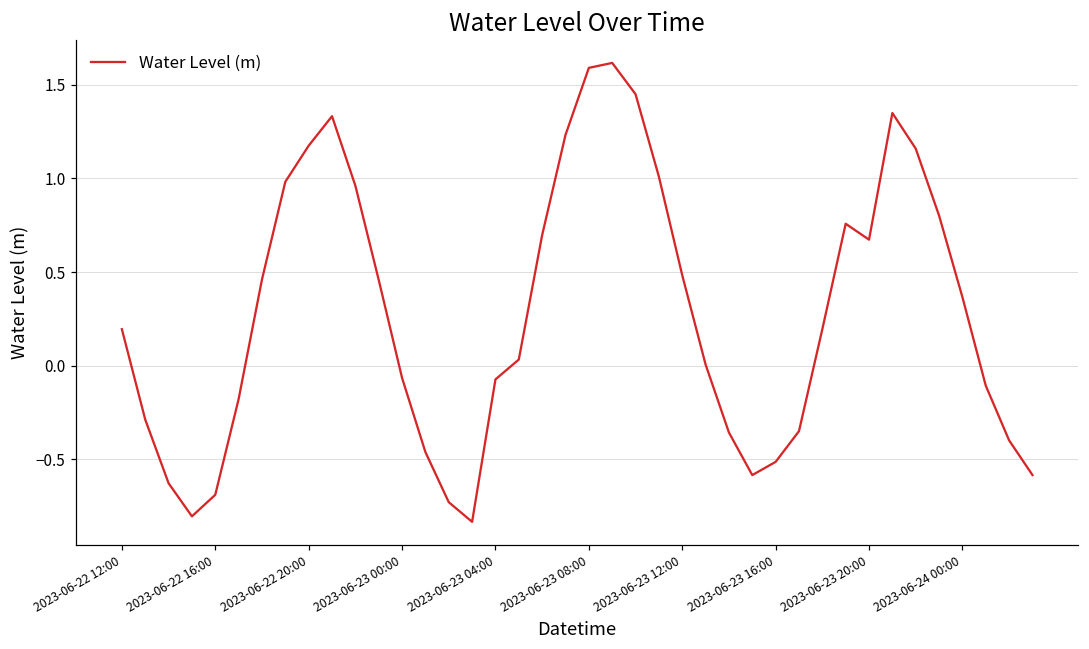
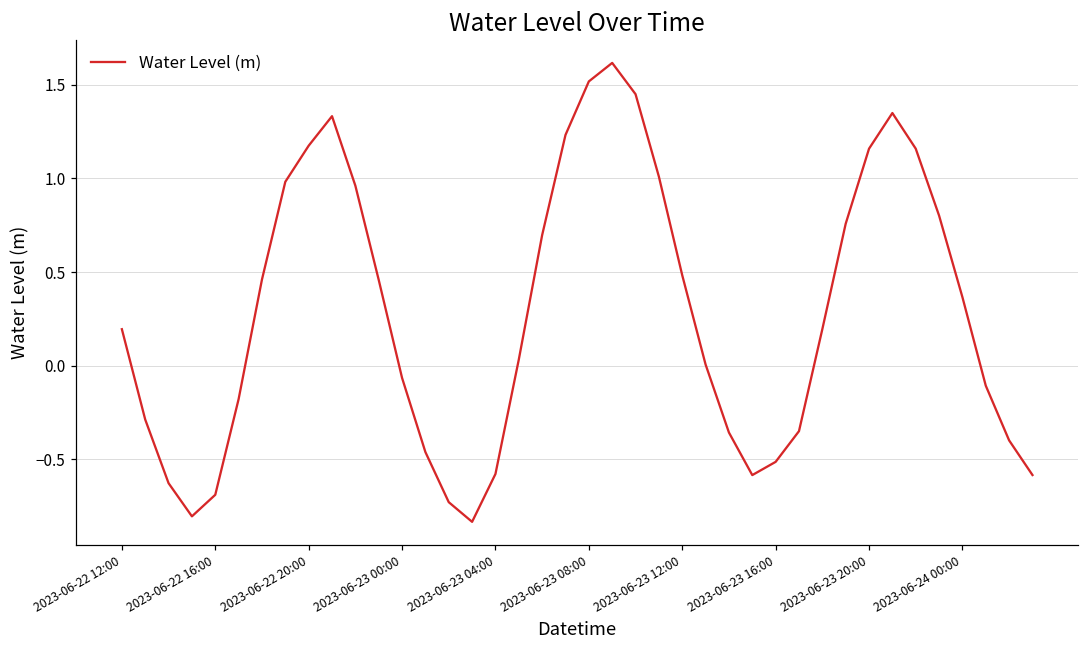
  {
    "2023-06-22 12:00": 0.20,
    "2023-06-22 16:00": -0.69,
    "2023-06-22 20:00": 1.17,
    "2023-06-23 00:00": -0.06,
-   "2023-06-23 04:00": -0.07,
-   "2023-06-23 08:00": 1.59,
+   "2023-06-23 04:00": -0.58,
+   "2023-06-23 08:00": 1.52,
    "2023-06-23 12:00": 0.48,
    "2023-06-23 16:00": -0.51,
-   "2023-06-23 20:00": 0.67,
+   "2023-06-23 20:00": 1.16,
    "2023-06-24 00:00": 0.37
  }
